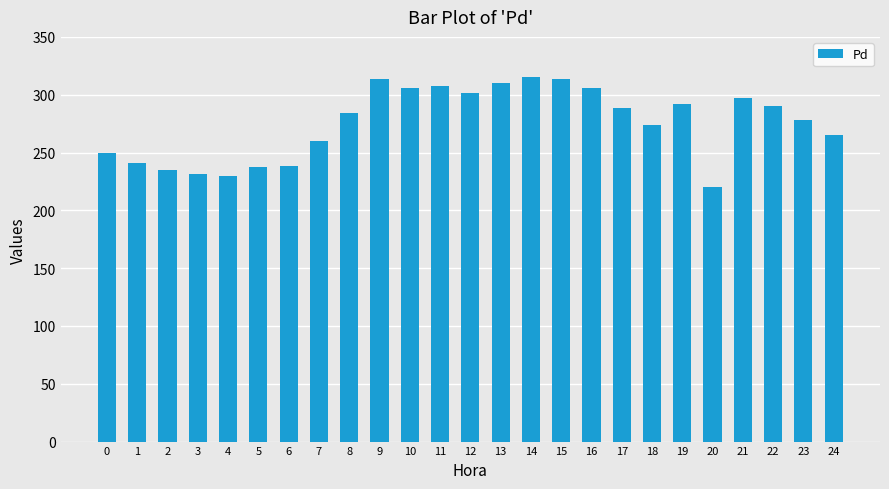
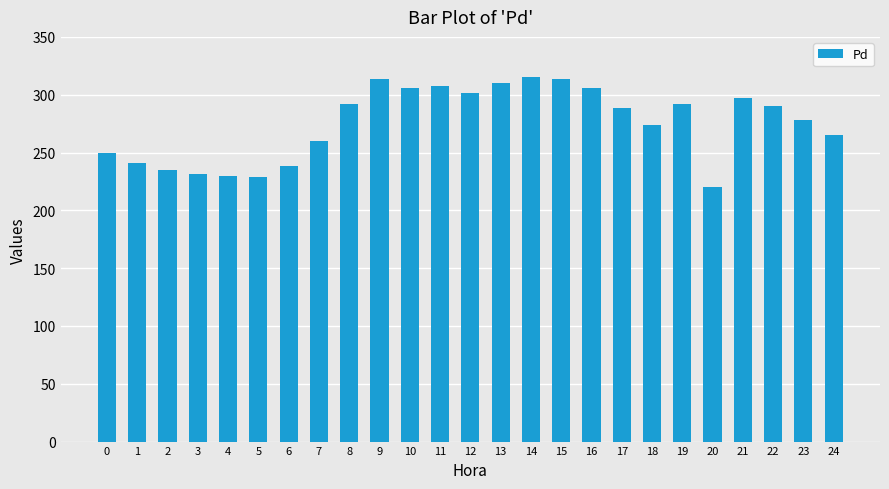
  {
    "0": 250,
    "1": 241,
    "2": 235,
    "3": 231,
    "4": 229,
-   "5": 237,
+   "5": 229,
    "6": 239,
    "7": 260,
-   "8": 284,
+   "8": 292,
    "9": 314,
    "10": 306,
    "11": 307,
    "12": 302,
    "13": 310,
    "14": 315,
    "15": 313,
    "16": 306,
    "17": 289,
    "18": 274,
    "19": 292,
    "20": 220,
    "21": 297,
    "22": 290,
    "23": 278,
    "24": 265
  }
